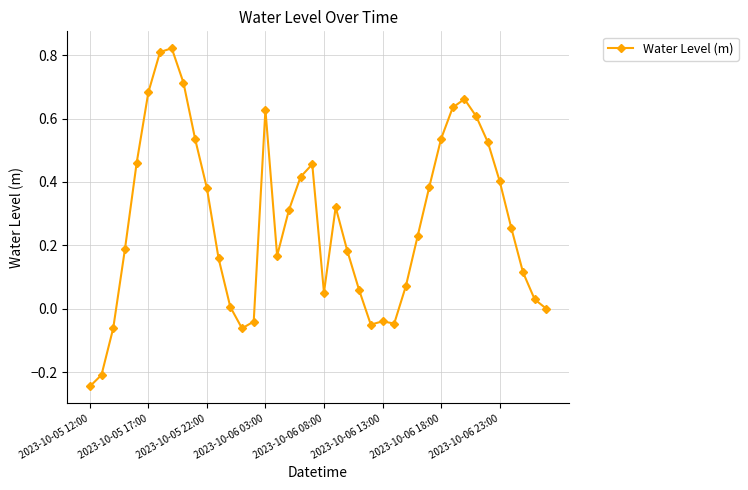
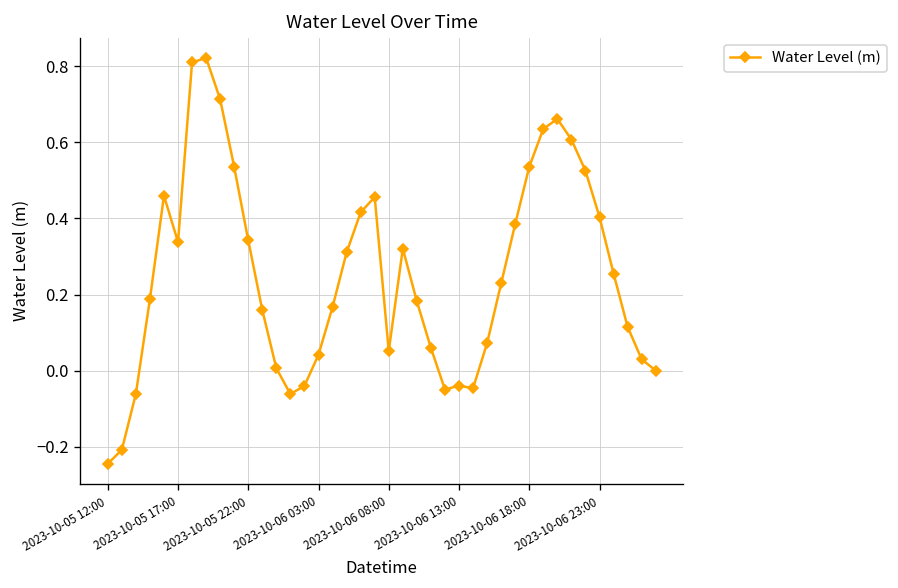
  {
    "2023-10-05 12:00": -0.24,
-   "2023-10-05 17:00": 0.68,
-   "2023-10-05 22:00": 0.38,
-   "2023-10-06 03:00": 0.63,
+   "2023-10-05 17:00": 0.34,
+   "2023-10-05 22:00": 0.34,
+   "2023-10-06 03:00": 0.04,
    "2023-10-06 08:00": 0.05,
    "2023-10-06 13:00": -0.04,
    "2023-10-06 18:00": 0.54,
    "2023-10-06 23:00": 0.40
  }
